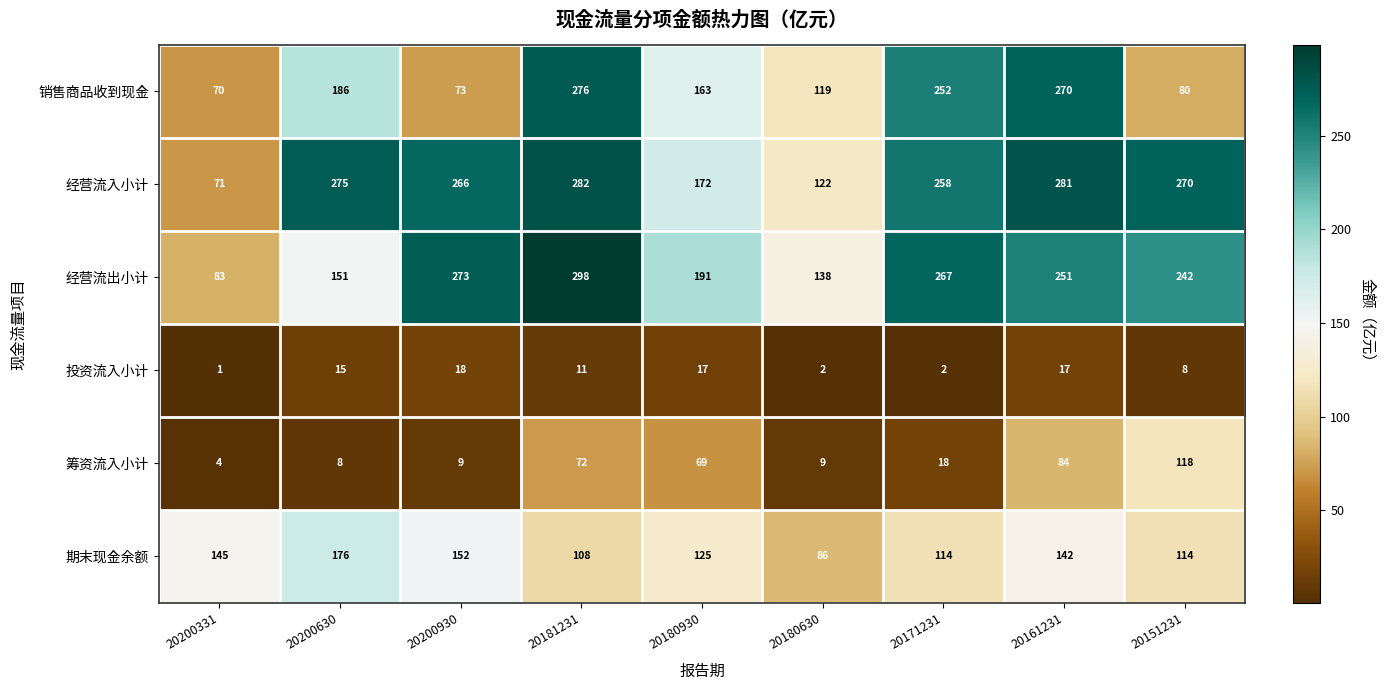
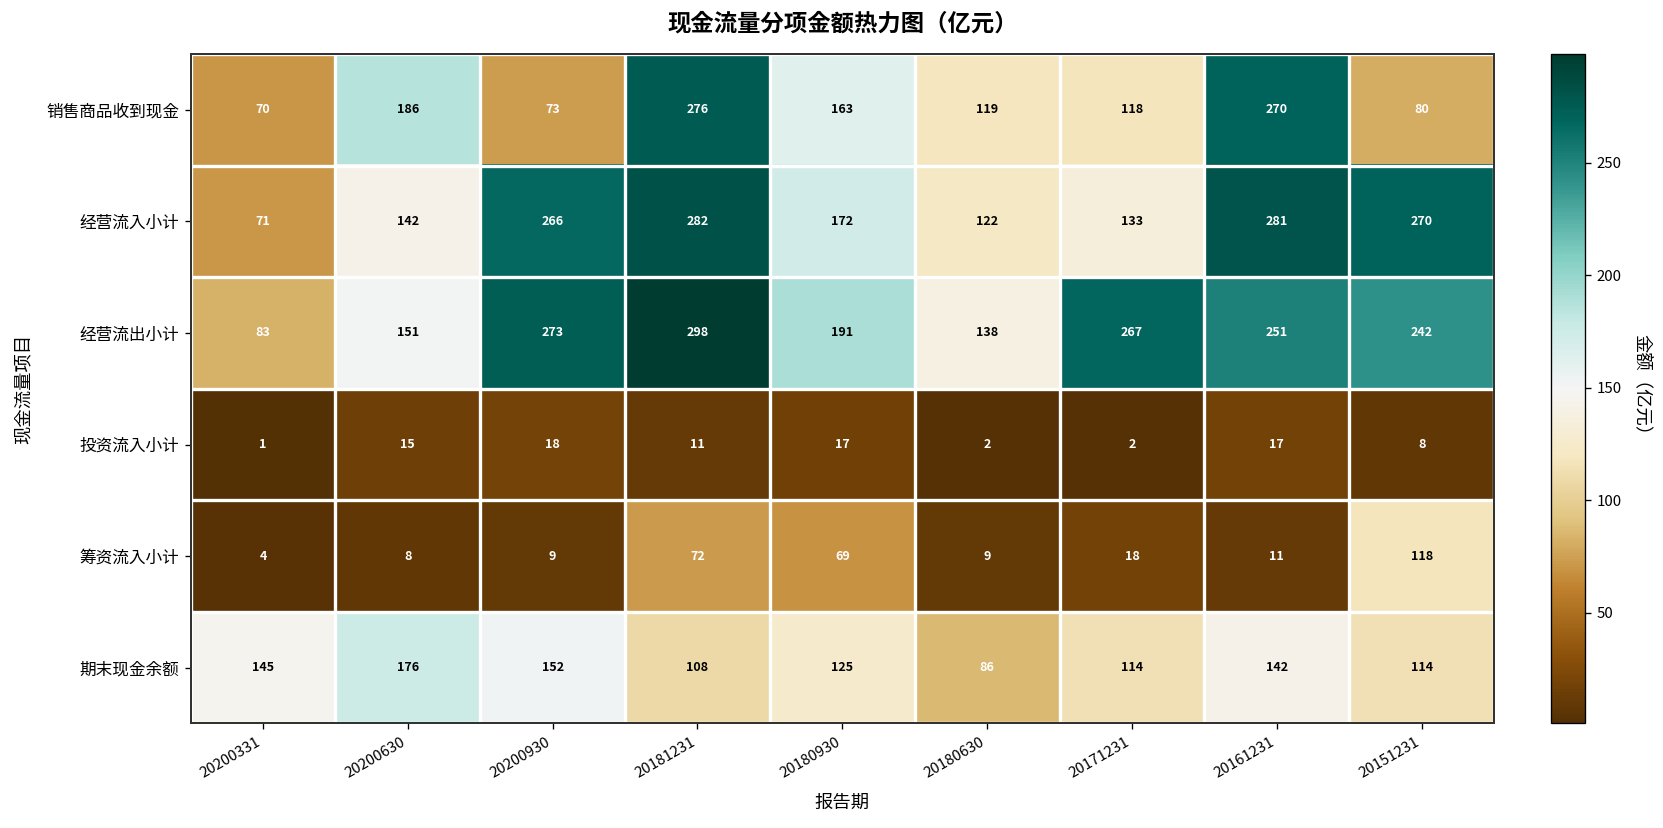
  {
    "销售商品收到现金": {
      "20200331": 70,
      "20200630": 186,
      "20200930": 73,
      "20181231": 276,
      "20180930": 163,
      "20180630": 119,
-     "20171231": 252,
+     "20171231": 118,
      "20161231": 270,
      "20151231": 80
    },
    "经营流入小计": {
      "20200331": 71,
-     "20200630": 275,
+     "20200630": 142,
      "20200930": 266,
      "20181231": 282,
      "20180930": 172,
      "20180630": 122,
-     "20171231": 258,
+     "20171231": 133,
      "20161231": 281,
      "20151231": 270
    },
    "经营流出小计": {
      "20200331": 83,
      "20200630": 151,
      "20200930": 273,
      "20181231": 298,
      "20180930": 191,
      "20180630": 138,
      "20171231": 267,
      "20161231": 251,
      "20151231": 242
    },
    "投资流入小计": {
      "20200331": 1,
      "20200630": 15,
      "20200930": 18,
      "20181231": 11,
      "20180930": 17,
      "20180630": 2,
      "20171231": 2,
      "20161231": 17,
      "20151231": 8
    },
    "筹资流入小计": {
      "20200331": 4,
      "20200630": 8,
      "20200930": 9,
      "20181231": 72,
      "20180930": 69,
      "20180630": 9,
      "20171231": 18,
-     "20161231": 84,
+     "20161231": 11,
      "20151231": 118
    },
    "期末现金余额": {
      "20200331": 145,
      "20200630": 176,
      "20200930": 152,
      "20181231": 108,
      "20180930": 125,
      "20180630": 86,
      "20171231": 114,
      "20161231": 142,
      "20151231": 114
    }
  }
